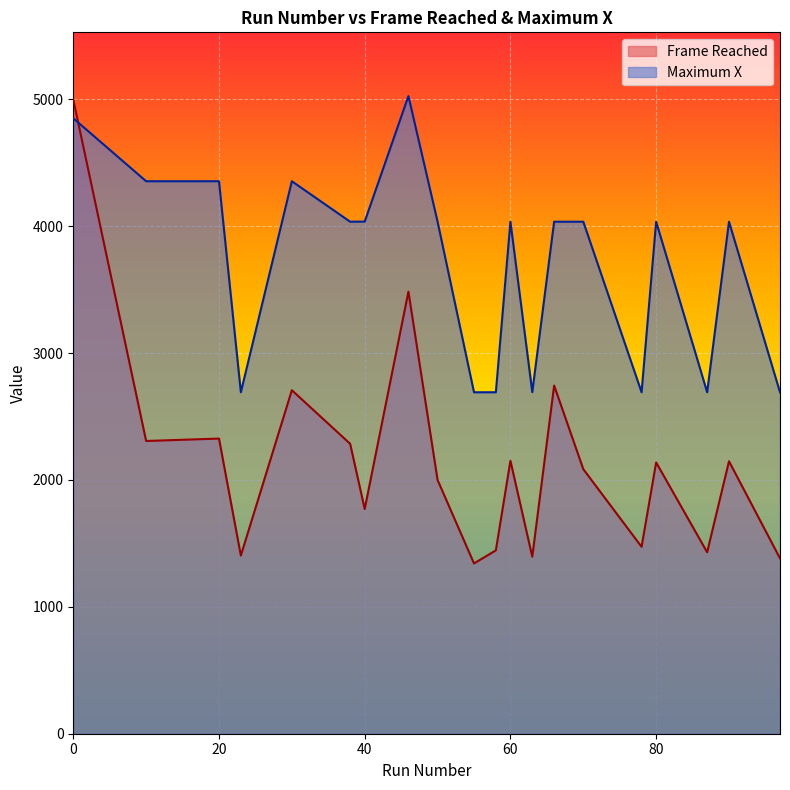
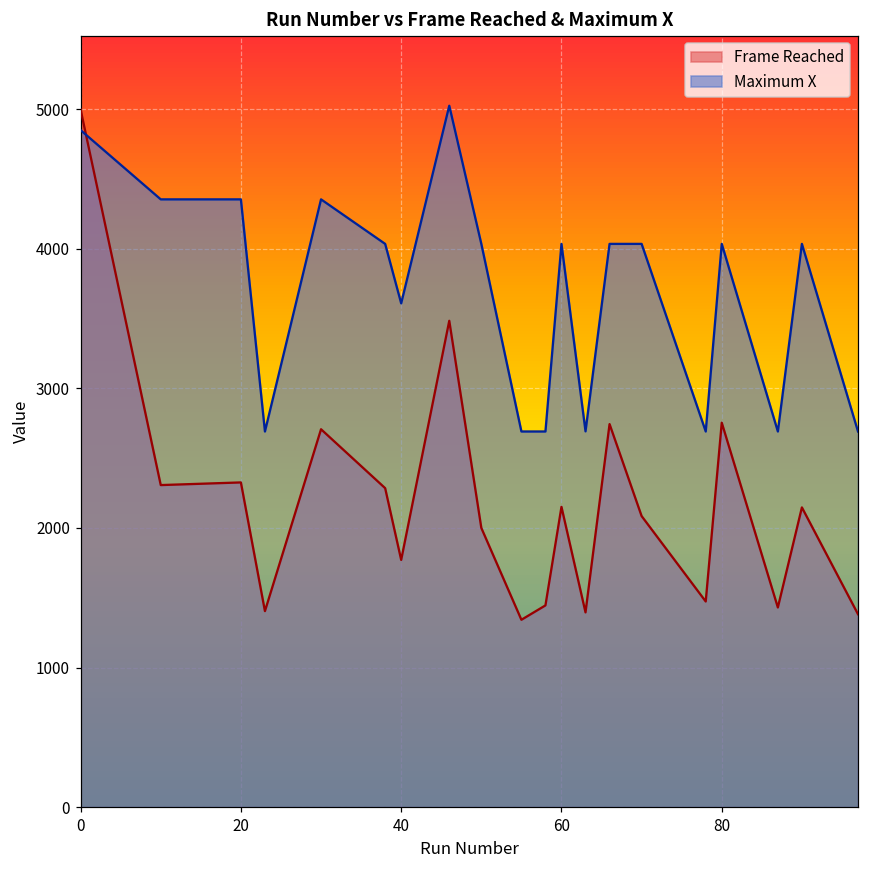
  {
    "Frame Reached": {
      "0": 5000,
      "20": 2330,
      "40": 1770,
      "60": 2150,
-     "80": 2140
+     "80": 2750
    },
    "Maximum X": {
      "0": 4850,
      "20": 4350,
-     "40": 4040,
+     "40": 3610,
      "60": 4040,
      "80": 4040
    }
  }
